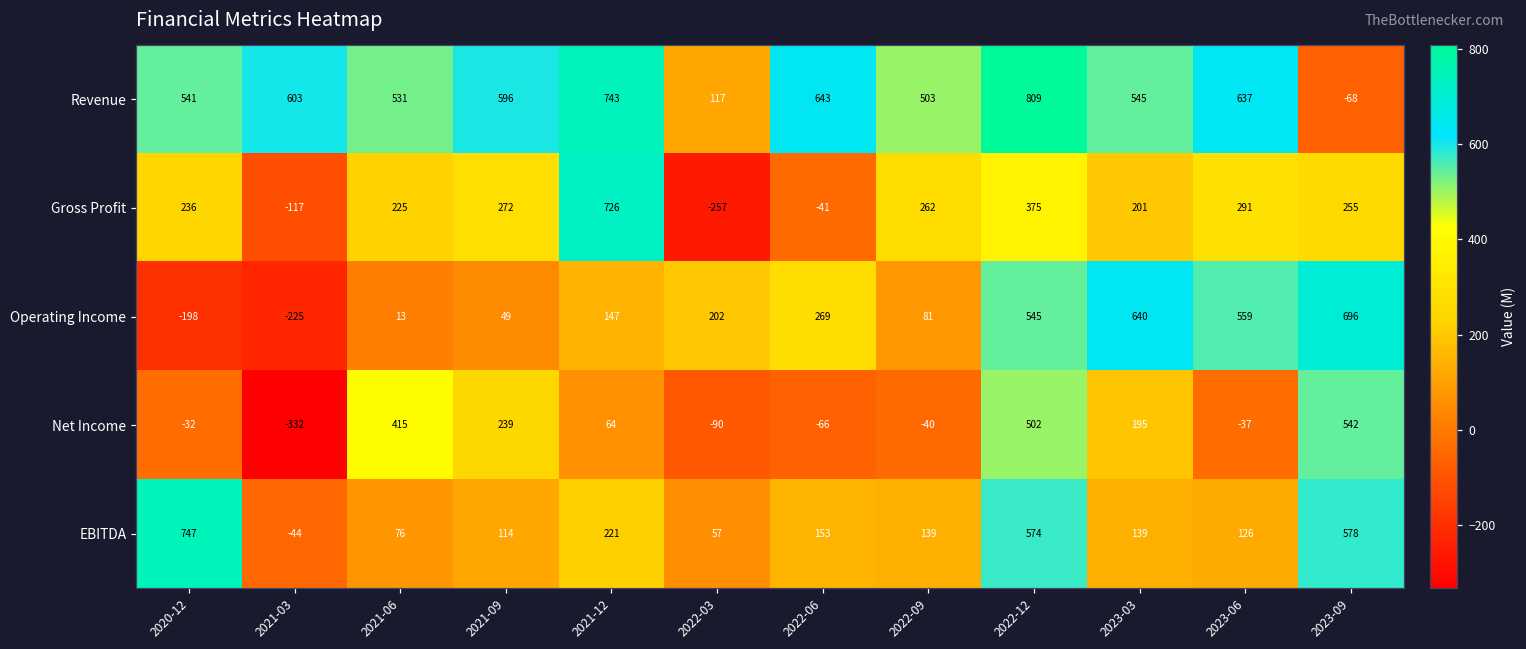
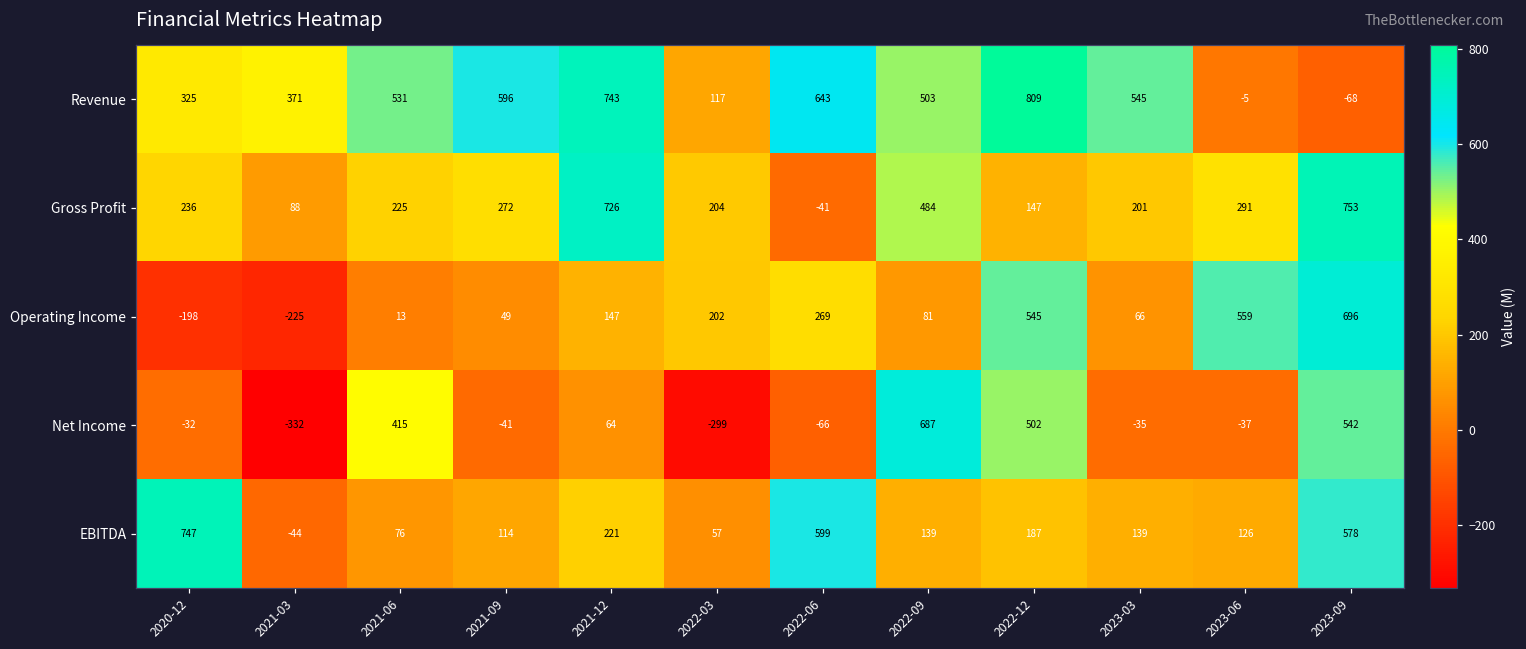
  {
    "Revenue": {
-     "2020-12": 541,
-     "2021-03": 603,
+     "2020-12": 325,
+     "2021-03": 371,
      "2021-06": 531,
      "2021-09": 596,
      "2021-12": 743,
      "2022-03": 117,
      "2022-06": 643,
      "2022-09": 503,
      "2022-12": 809,
      "2023-03": 545,
-     "2023-06": 637,
+     "2023-06": -5,
      "2023-09": -68
    },
    "Gross Profit": {
      "2020-12": 236,
-     "2021-03": -117,
+     "2021-03": 88,
      "2021-06": 225,
      "2021-09": 272,
      "2021-12": 726,
-     "2022-03": -257,
+     "2022-03": 204,
      "2022-06": -41,
-     "2022-09": 262,
-     "2022-12": 375,
+     "2022-09": 484,
+     "2022-12": 147,
      "2023-03": 201,
      "2023-06": 291,
-     "2023-09": 255
+     "2023-09": 753
    },
    "Operating Income": {
      "2020-12": -198,
      "2021-03": -225,
      "2021-06": 13,
      "2021-09": 49,
      "2021-12": 147,
      "2022-03": 202,
      "2022-06": 269,
      "2022-09": 81,
      "2022-12": 545,
-     "2023-03": 640,
+     "2023-03": 66,
      "2023-06": 559,
      "2023-09": 696
    },
    "Net Income": {
      "2020-12": -32,
      "2021-03": -332,
      "2021-06": 415,
-     "2021-09": 239,
+     "2021-09": -41,
      "2021-12": 64,
-     "2022-03": -90,
+     "2022-03": -299,
      "2022-06": -66,
-     "2022-09": -40,
+     "2022-09": 687,
      "2022-12": 502,
-     "2023-03": 195,
+     "2023-03": -35,
      "2023-06": -37,
      "2023-09": 542
    },
    "EBITDA": {
      "2020-12": 747,
      "2021-03": -44,
      "2021-06": 76,
      "2021-09": 114,
      "2021-12": 221,
      "2022-03": 57,
-     "2022-06": 153,
+     "2022-06": 599,
      "2022-09": 139,
-     "2022-12": 574,
+     "2022-12": 187,
      "2023-03": 139,
      "2023-06": 126,
      "2023-09": 578
    }
  }
